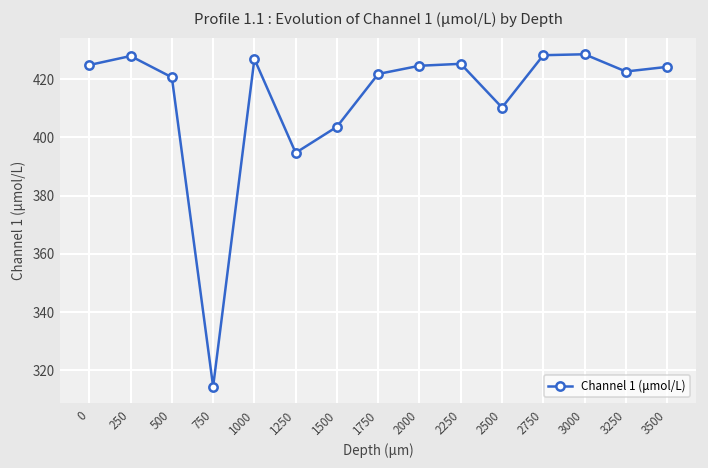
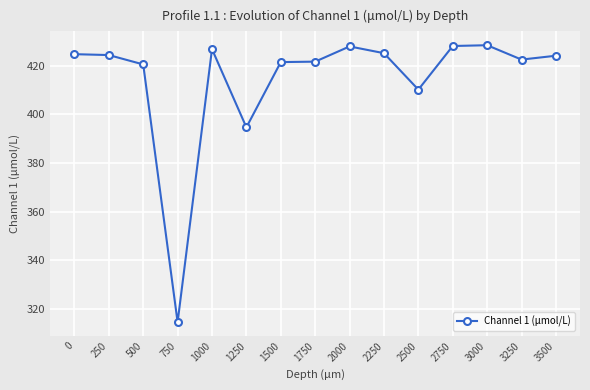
  {
    "0": 425,
-   "250": 428,
+   "250": 424,
    "500": 421,
    "750": 314,
    "1000": 427,
    "1250": 395,
-   "1500": 404,
+   "1500": 422,
    "1750": 422,
-   "2000": 425,
+   "2000": 428,
    "2250": 425,
    "2500": 410,
    "2750": 428,
    "3000": 429,
    "3250": 423,
    "3500": 424
  }
